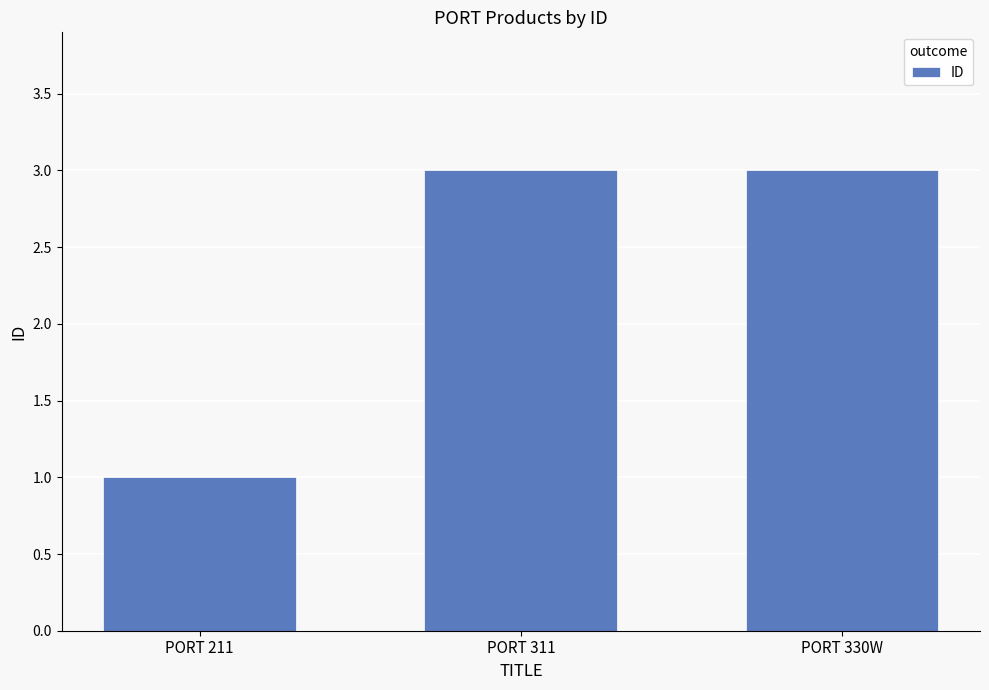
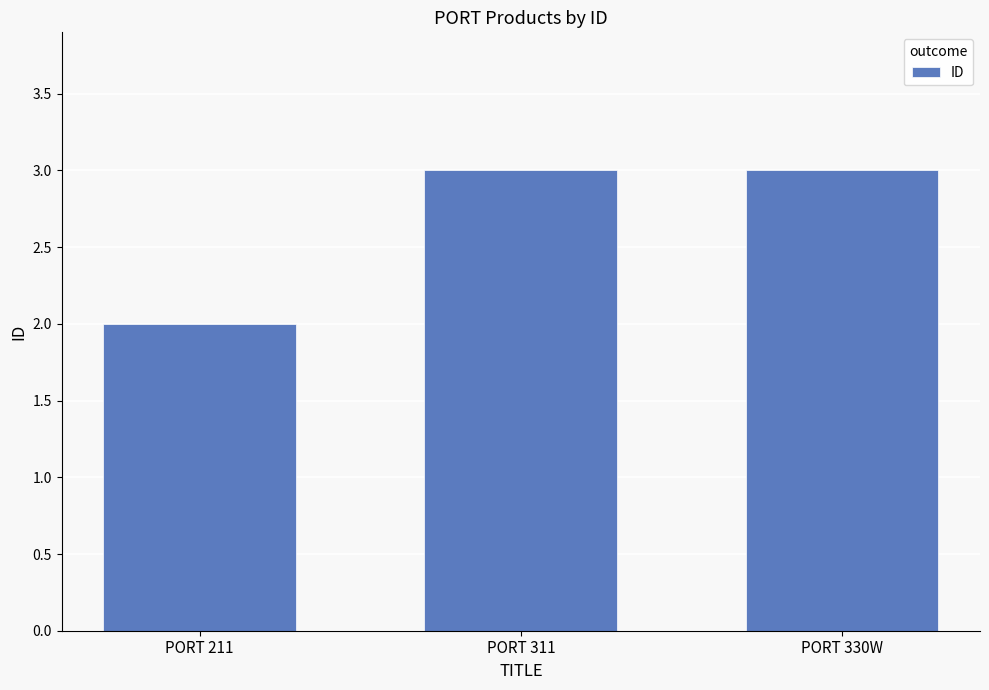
  {
-   "PORT 211": 1,
+   "PORT 211": 2,
    "PORT 311": 3,
    "PORT 330W": 3
  }
